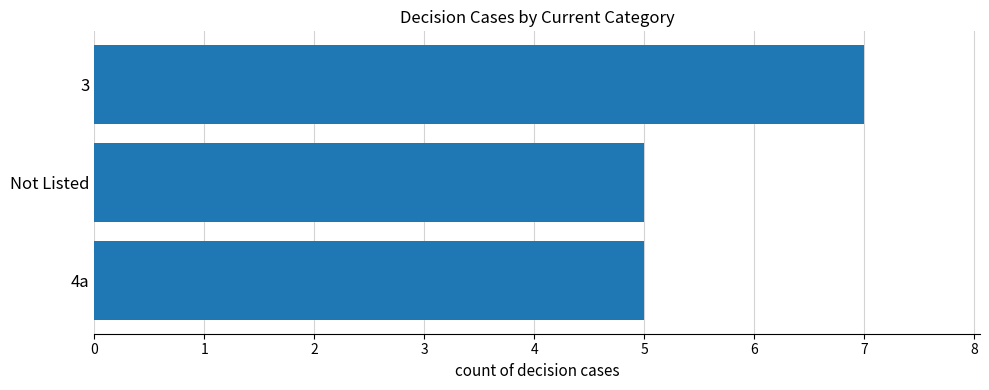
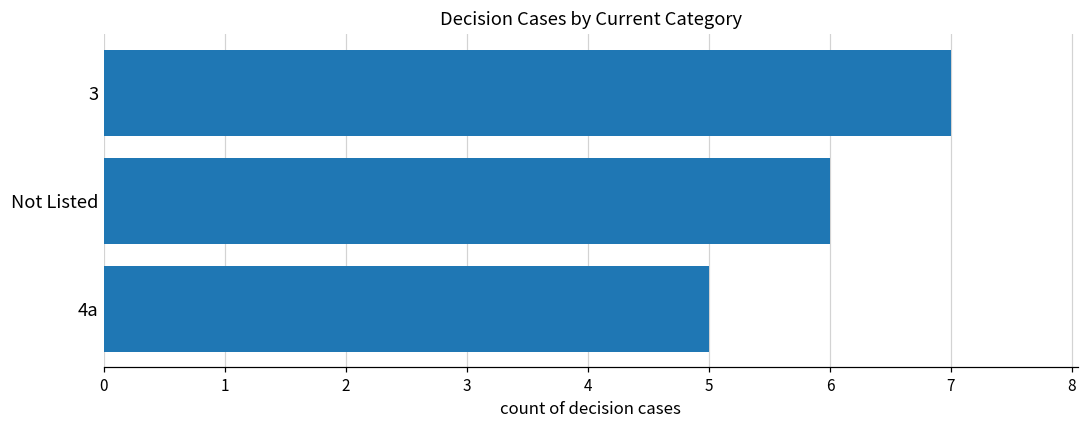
  {
    "3": 7,
-   "Not Listed": 5,
+   "Not Listed": 6,
    "4a": 5
  }
